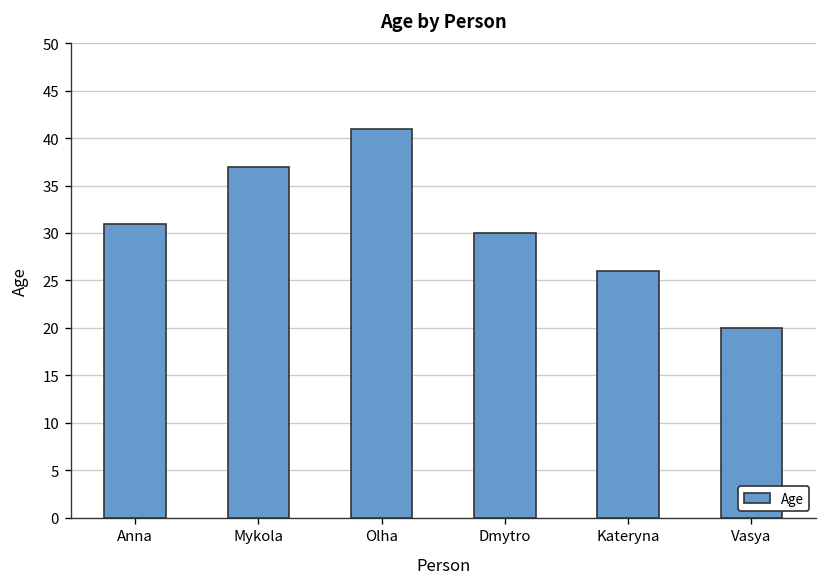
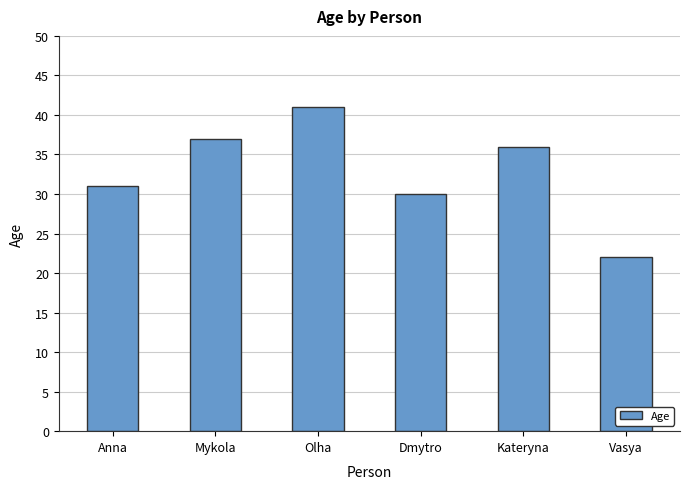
  {
    "Anna": 31,
    "Mykola": 37,
    "Olha": 41,
    "Dmytro": 30,
-   "Kateryna": 26,
-   "Vasya": 20
+   "Kateryna": 36,
+   "Vasya": 22
  }
